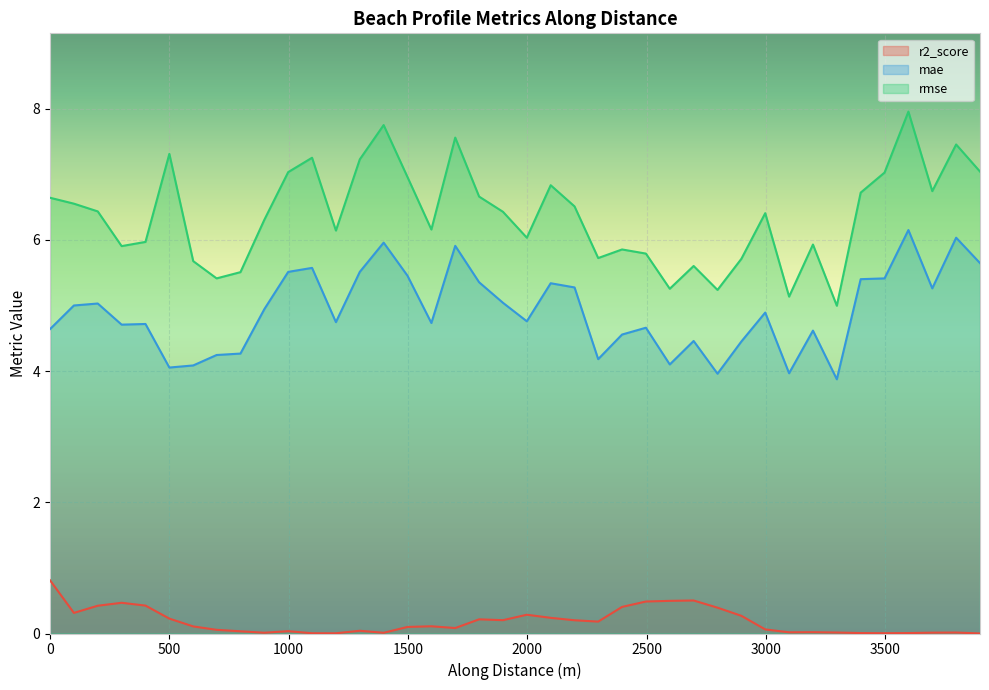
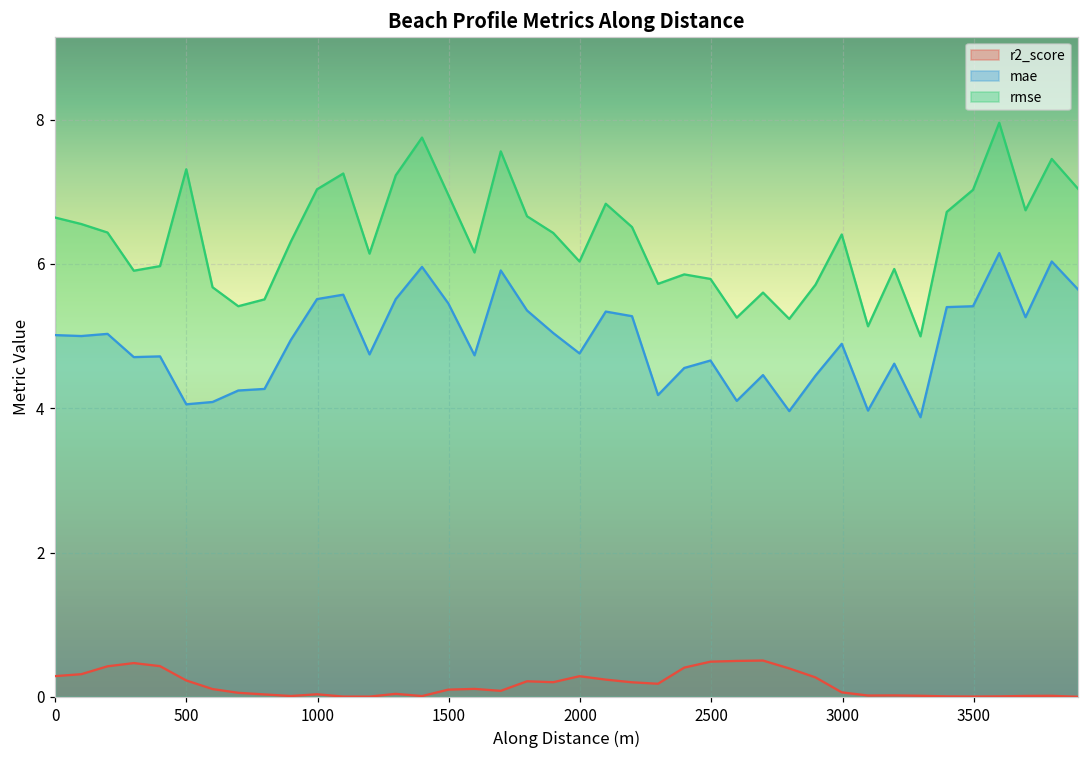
  {
    "r2_score": {
-     "0": 0.8,
+     "0": 0.3,
      "500": 0.2
    },
    "mae": {
-     "0": 4.6,
+     "0": 5.0,
      "500": 4.1
    },
    "rmse": {
      "0": 6.6,
      "500": 7.3
    }
  }
